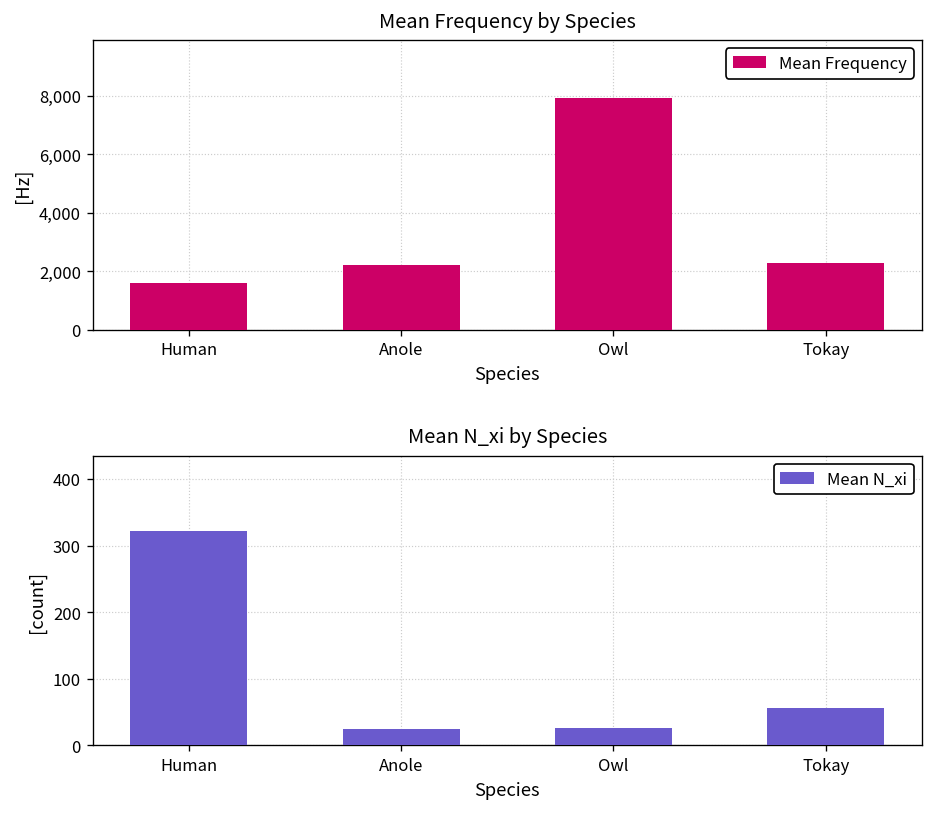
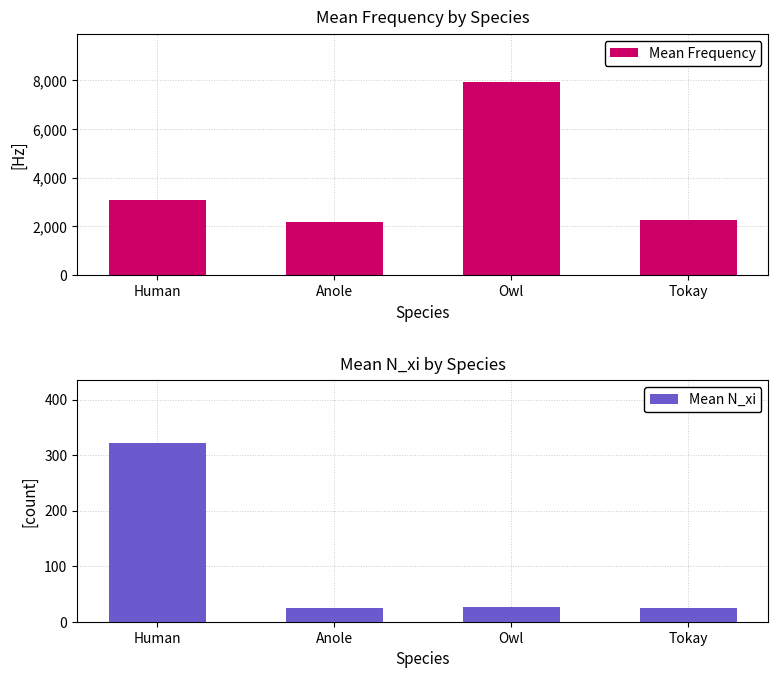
  {
    "Mean Frequency by Species": {
-     "Human": "1,600",
+     "Human": "3,100",
      "Anole": "2,200",
      "Owl": "7,900",
      "Tokay": "2,300"
    },
    "Mean N_xi by Species": {
      "Human": "320",
      "Anole": "30",
      "Owl": "30",
-     "Tokay": "60"
+     "Tokay": "20"
    }
  }
